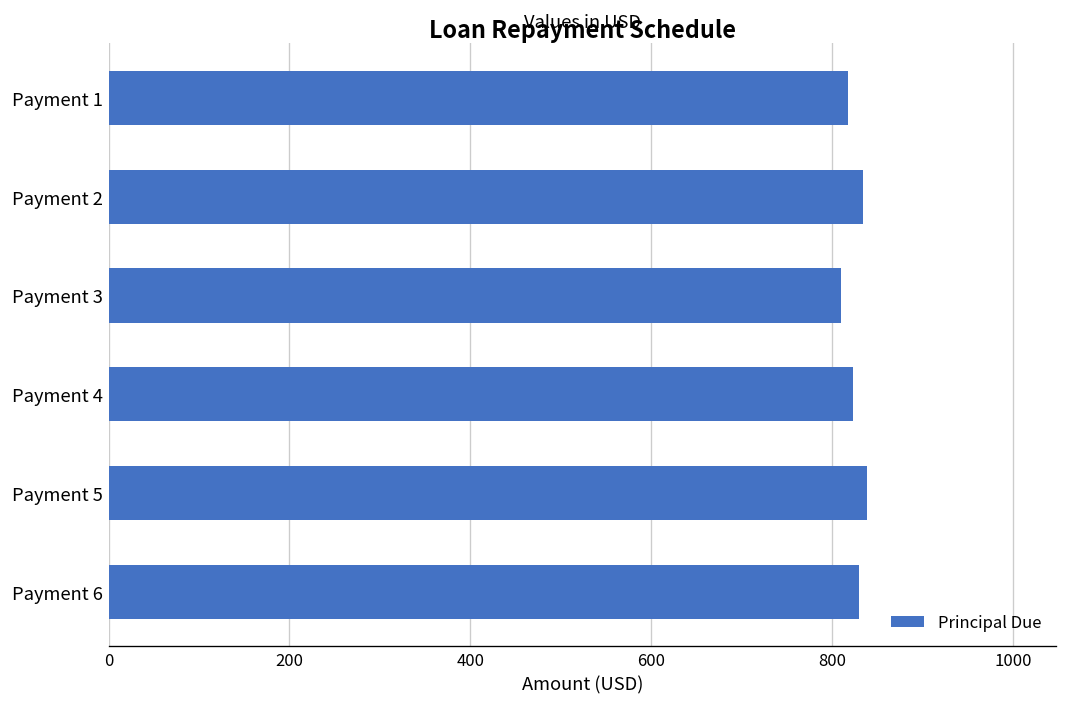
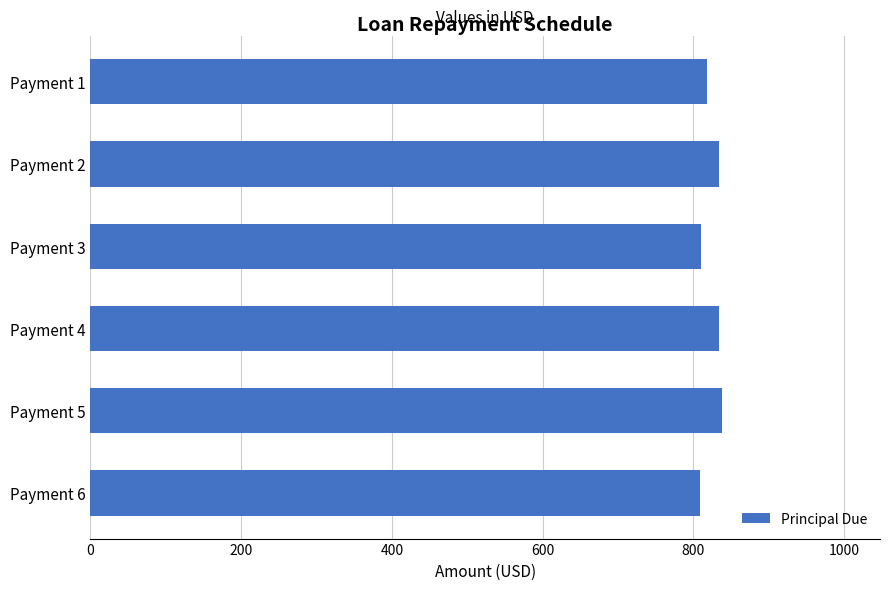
  {
    "Payment 1": 820,
    "Payment 2": 830,
    "Payment 3": 810,
-   "Payment 4": 820,
+   "Payment 4": 830,
    "Payment 5": 840,
-   "Payment 6": 830
+   "Payment 6": 810
  }
